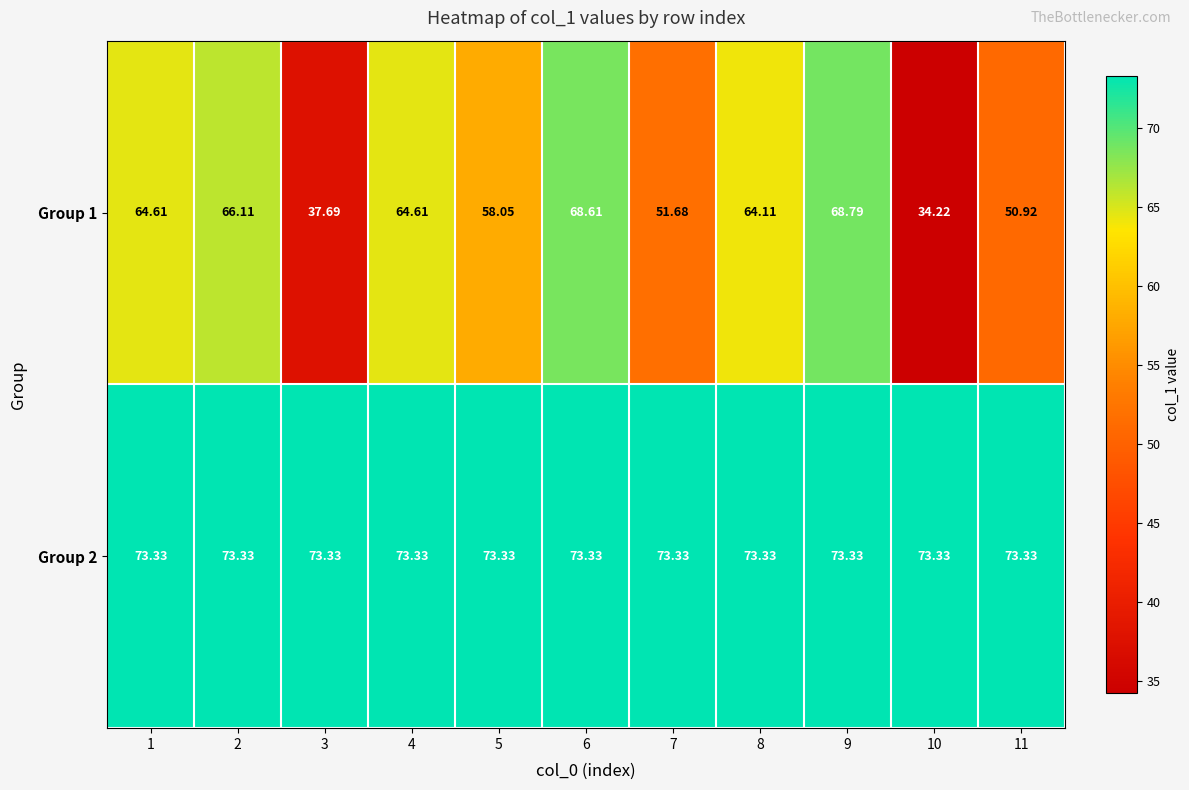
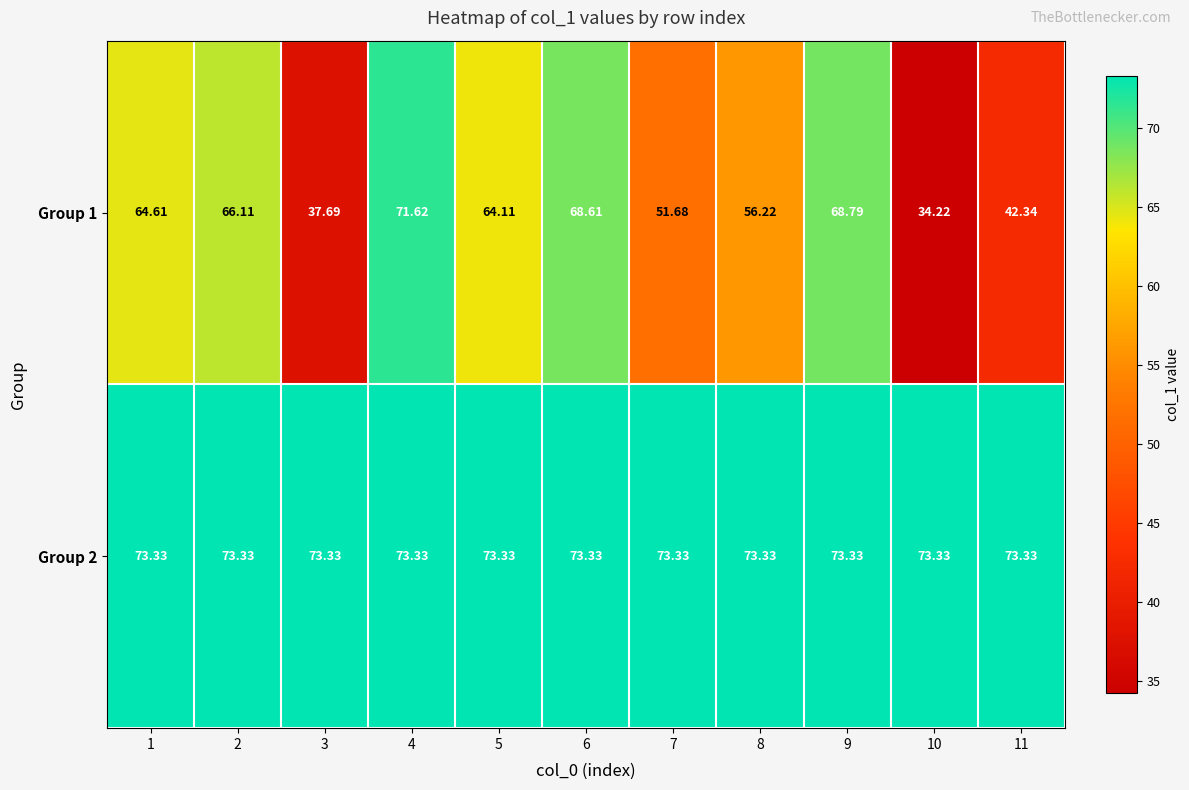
  {
    "Group 1": {
      "1": 64.61,
      "2": 66.11,
      "3": 37.69,
-     "4": 64.61,
-     "5": 58.05,
+     "4": 71.62,
+     "5": 64.11,
      "6": 68.61,
      "7": 51.68,
-     "8": 64.11,
+     "8": 56.22,
      "9": 68.79,
      "10": 34.22,
-     "11": 50.92
+     "11": 42.34
    },
    "Group 2": {
      "1": 73.33,
      "2": 73.33,
      "3": 73.33,
      "4": 73.33,
      "5": 73.33,
      "6": 73.33,
      "7": 73.33,
      "8": 73.33,
      "9": 73.33,
      "10": 73.33,
      "11": 73.33
    }
  }
